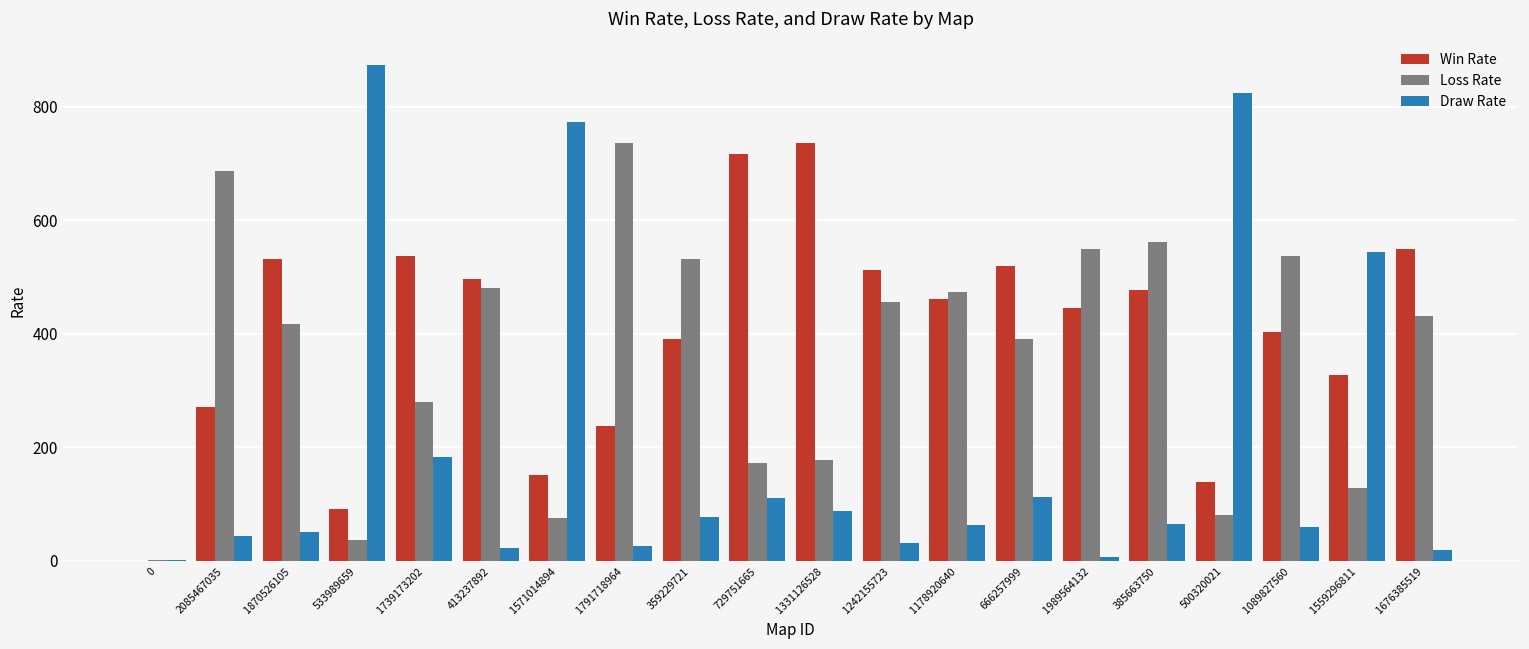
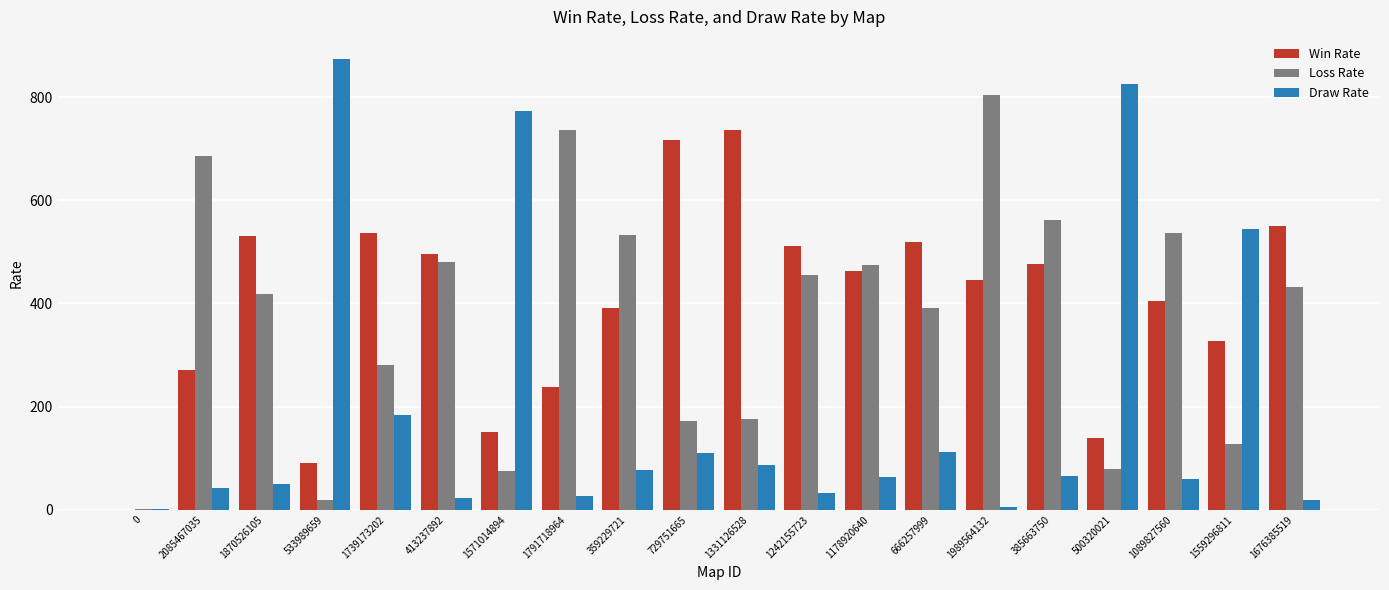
  {
    "Win Rate": {
      "0": 0,
      "2085467035": 270,
      "1870526105": 530,
      "533989659": 90,
      "1739173202": 540,
      "413237892": 500,
      "1571014894": 150,
      "1791718964": 240,
      "359229721": 390,
      "729751665": 720,
      "1331126528": 740,
      "1242155723": 510,
      "1178920640": 460,
      "666257999": 520,
      "1989564132": 450,
      "385663750": 480,
      "500320021": 140,
      "1089827560": 400,
      "1559296811": 330,
      "1676385519": 550
    },
    "Loss Rate": {
      "2085467035": 690,
      "1870526105": 420,
-     "533989659": 40,
+     "533989659": 20,
      "1739173202": 280,
      "413237892": 480,
      "1571014894": 80,
      "1791718964": 740,
      "359229721": 530,
      "729751665": 170,
      "1331126528": 180,
      "1242155723": 460,
      "1178920640": 470,
      "666257999": 390,
-     "1989564132": 550,
+     "1989564132": 800,
      "385663750": 560,
      "500320021": 80,
      "1089827560": 540,
      "1559296811": 130,
      "1676385519": 430
    },
    "Draw Rate": {
      "2085467035": 40,
      "1870526105": 50,
      "533989659": 870,
      "1739173202": 180,
      "413237892": 20,
      "1571014894": 770,
      "1791718964": 30,
      "359229721": 80,
      "729751665": 110,
      "1331126528": 90,
      "1242155723": 30,
      "1178920640": 60,
      "666257999": 110,
      "1989564132": 10,
      "385663750": 70,
      "500320021": 830,
      "1089827560": 60,
      "1559296811": 550,
      "1676385519": 20
    }
  }
